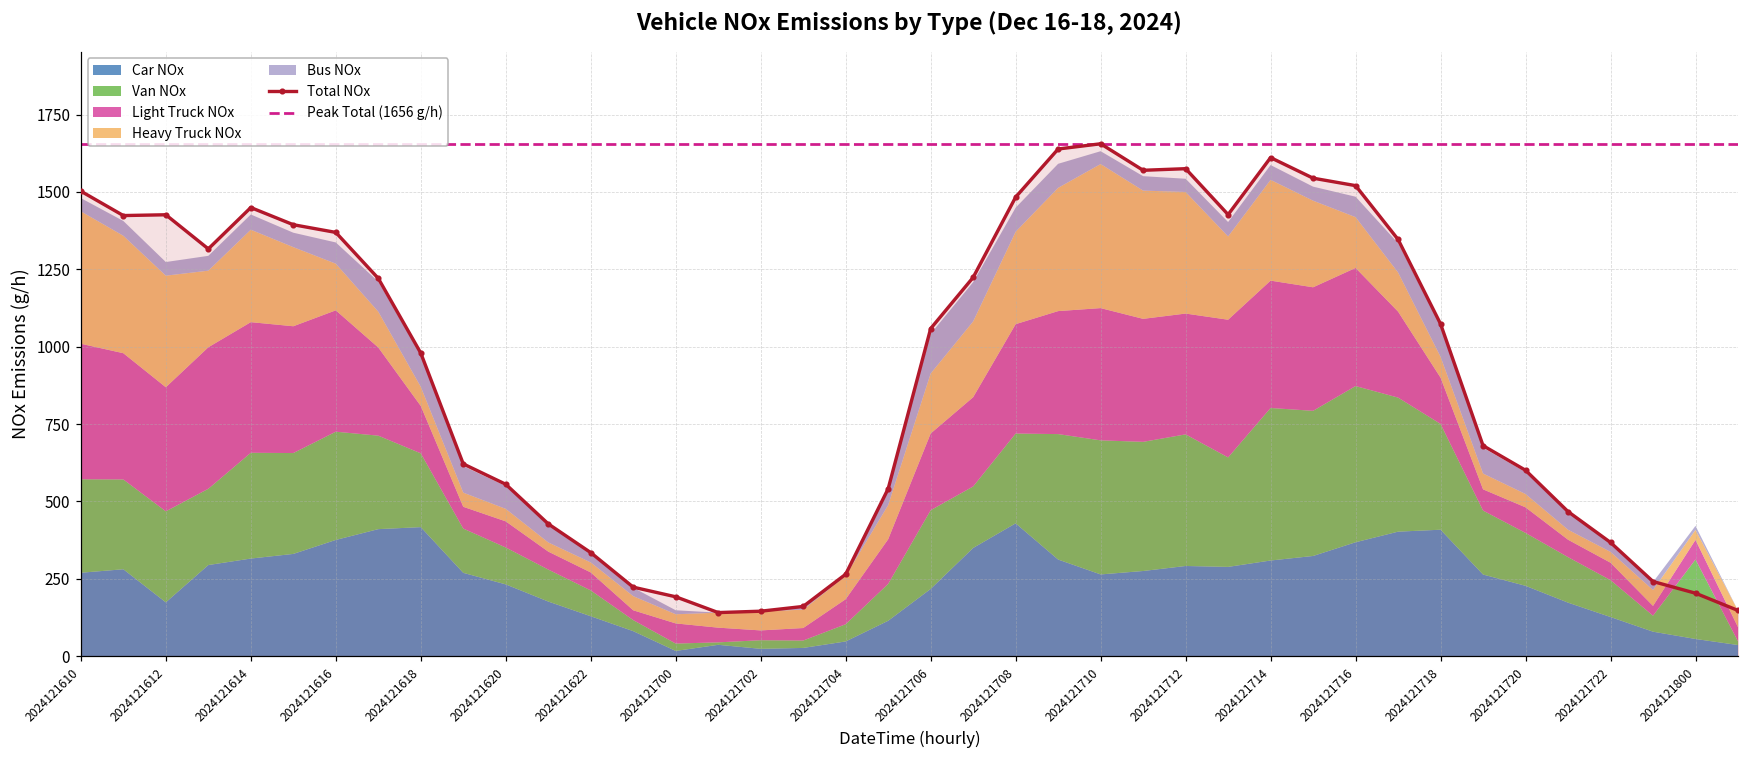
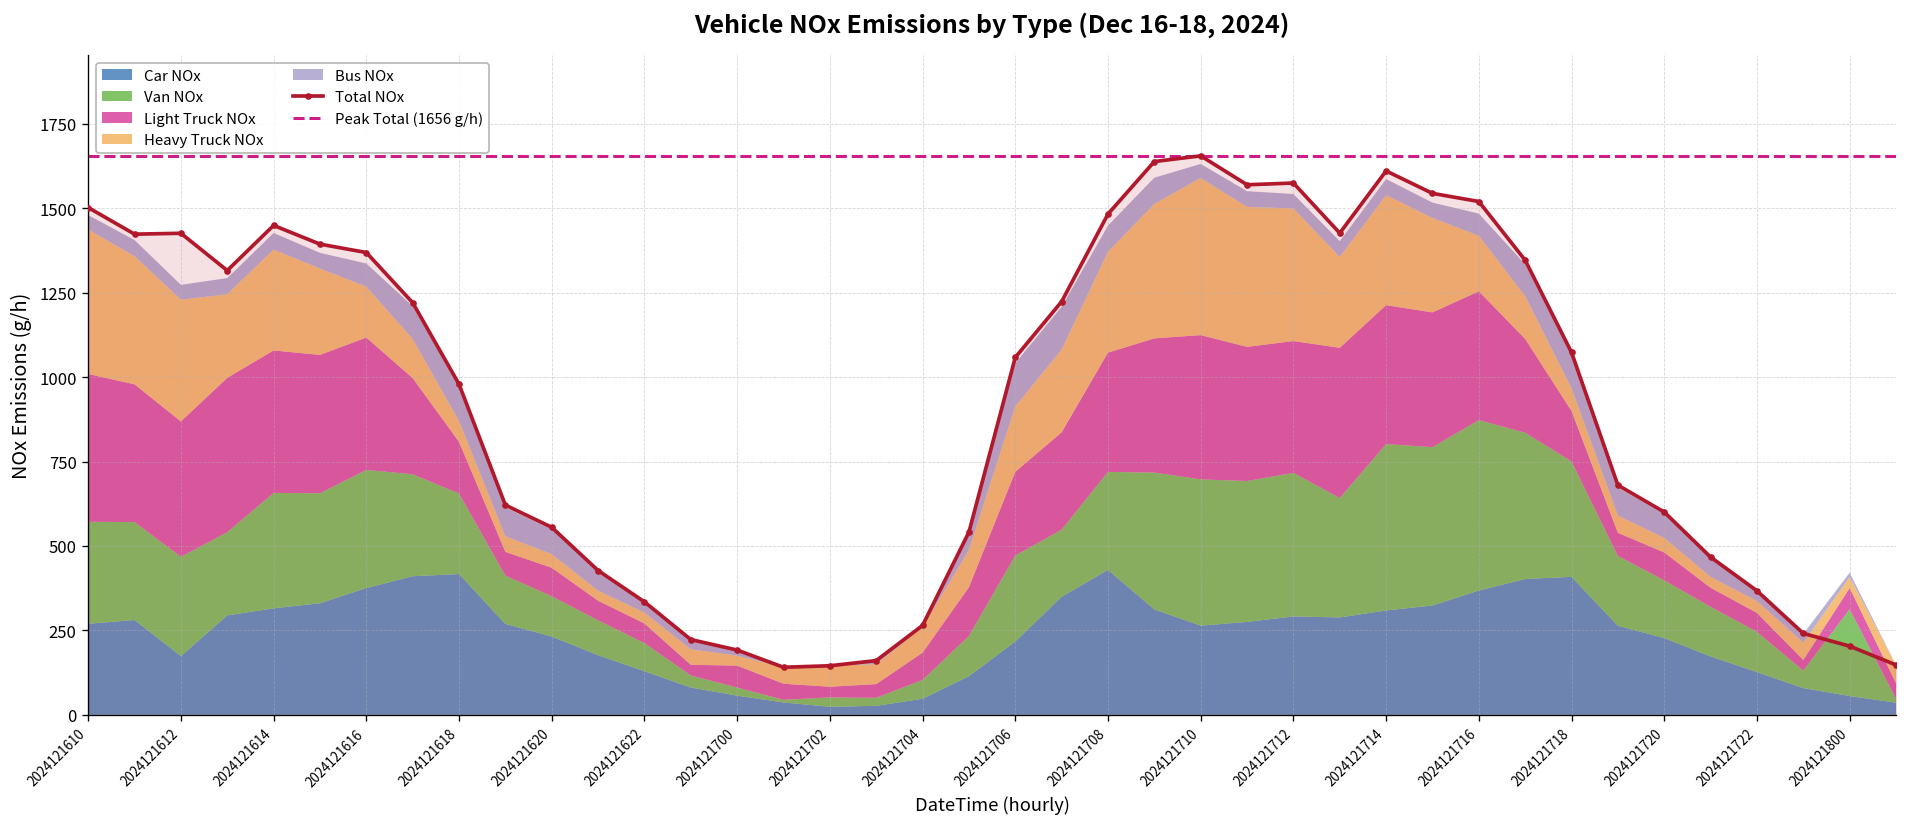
  {
    "Car NOx": {
      "2024121610": 270,
      "2024121612": 170,
      "2024121614": 320,
      "2024121616": 380,
      "2024121618": 420,
      "2024121620": 230,
      "2024121622": 130,
-     "2024121700": 20,
+     "2024121700": 60,
      "2024121702": 20,
      "2024121704": 50,
      "2024121706": 220,
      "2024121708": 430,
      "2024121710": 260,
      "2024121712": 290,
      "2024121714": 310,
      "2024121716": 370,
      "2024121718": 410,
      "2024121720": 230,
      "2024121722": 130,
      "2024121800": 60
    },
    "Van NOx": {
      "2024121610": 300,
      "2024121612": 290,
      "2024121614": 340,
      "2024121616": 350,
      "2024121618": 240,
      "2024121620": 120,
      "2024121622": 80,
      "2024121700": 20,
      "2024121702": 30,
      "2024121704": 60,
      "2024121706": 250,
      "2024121708": 290,
      "2024121710": 430,
      "2024121712": 430,
      "2024121714": 490,
      "2024121716": 500,
      "2024121718": 340,
      "2024121720": 170,
      "2024121722": 120,
      "2024121800": 260
    },
    "Light Truck NOx": {
      "2024121610": 440,
      "2024121612": 400,
      "2024121614": 420,
      "2024121616": 390,
      "2024121618": 150,
      "2024121620": 80,
      "2024121622": 60,
      "2024121700": 70,
      "2024121702": 30,
      "2024121704": 80,
      "2024121706": 250,
      "2024121708": 350,
      "2024121710": 430,
      "2024121712": 390,
      "2024121714": 410,
      "2024121716": 380,
      "2024121718": 150,
      "2024121720": 80,
      "2024121722": 60,
      "2024121800": 60
    },
    "Heavy Truck NOx": {
      "2024121610": 430,
      "2024121612": 360,
      "2024121614": 300,
      "2024121616": 150,
      "2024121618": 60,
      "2024121620": 40,
      "2024121622": 30,
      "2024121700": 30,
      "2024121706": 190,
      "2024121708": 300,
      "2024121710": 470,
      "2024121712": 390,
      "2024121714": 330,
      "2024121716": 160,
      "2024121718": 70,
      "2024121720": 40,
      "2024121722": 30,
      "2024121800": 30
    },
    "Bus NOx": {
      "2024121610": 40,
      "2024121612": 40,
      "2024121614": 50,
      "2024121616": 70,
      "2024121706": 130,
      "2024121708": 80,
      "2024121710": 40,
      "2024121712": 40,
      "2024121714": 50,
      "2024121716": 70,
      "2024121800": 10
    },
    "Total NOx": {
      "2024121610": 1500,
      "2024121612": 1430,
      "2024121614": 1450,
      "2024121616": 1370,
      "2024121706": 1060,
      "2024121708": 1480,
      "2024121710": 1660,
      "2024121712": 1580,
      "2024121714": 1610,
      "2024121716": 1520,
      "2024121800": 200
    }
  }
